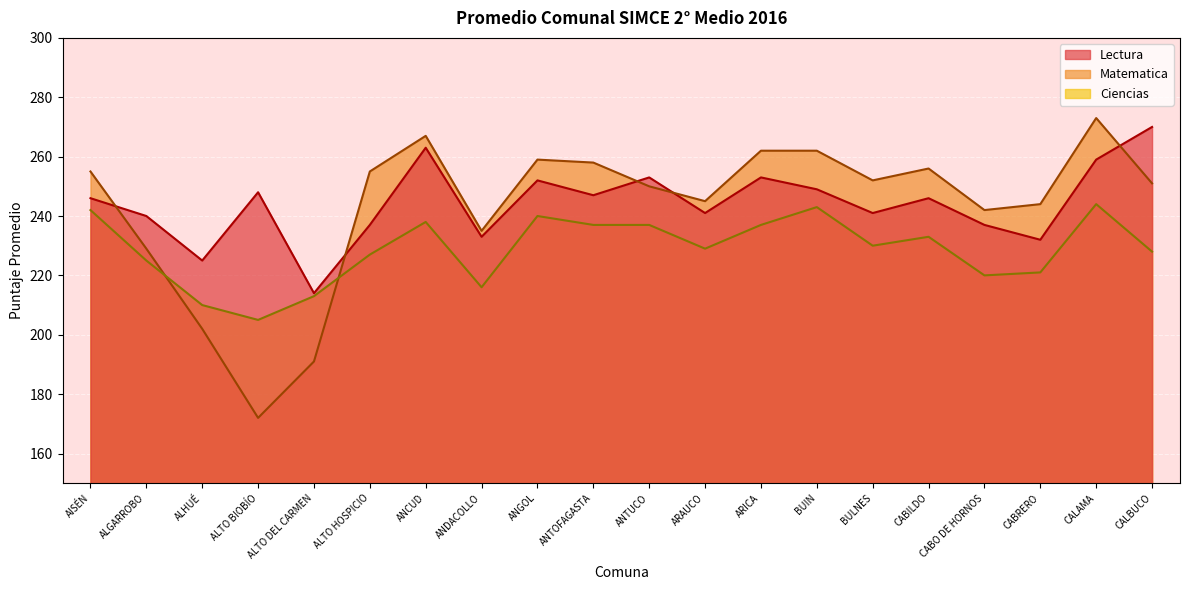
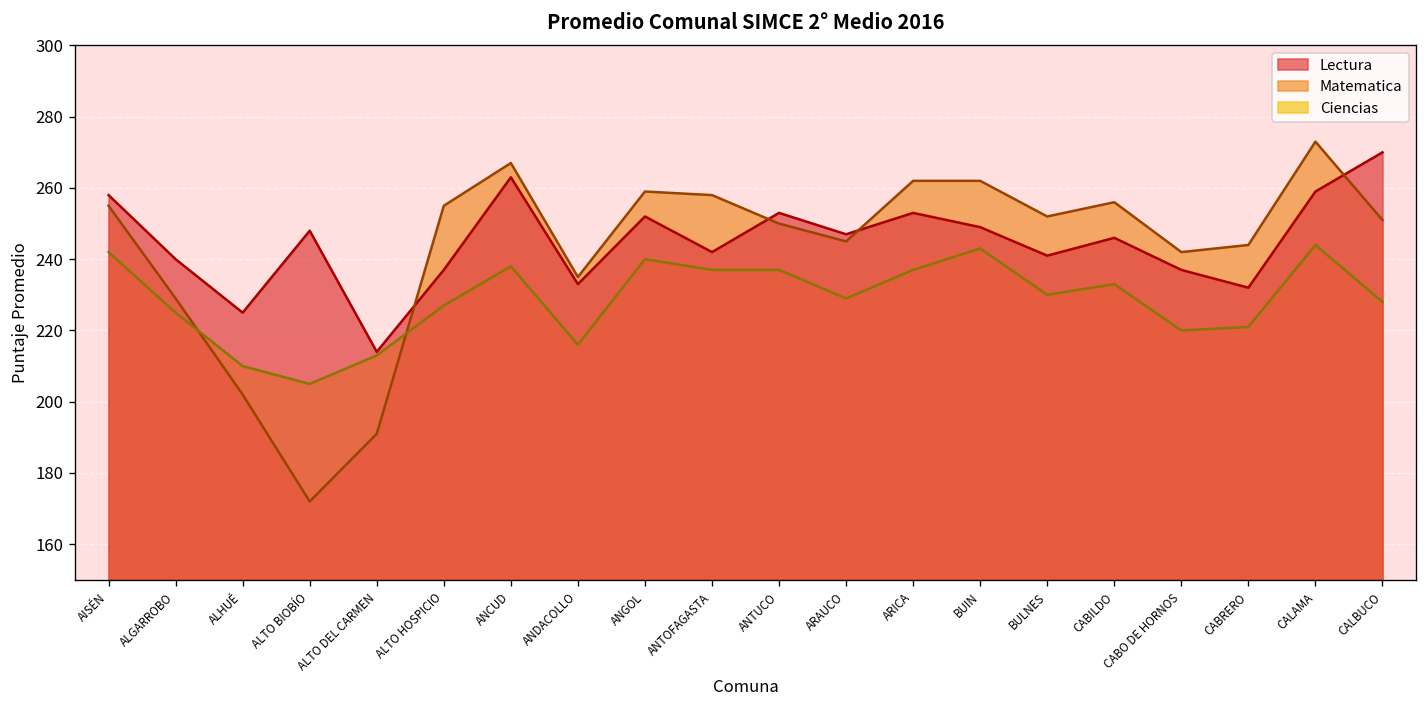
  {
    "Lectura": {
-     "AISÉN": 246,
+     "AISÉN": 258,
      "ALGARROBO": 240,
      "ALHUÉ": 225,
      "ALTO BIOBÍO": 248,
      "ALTO DEL CARMEN": 214,
      "ALTO HOSPICIO": 237,
      "ANCUD": 263,
      "ANDACOLLO": 233,
      "ANGOL": 252,
-     "ANTOFAGASTA": 247,
+     "ANTOFAGASTA": 242,
      "ANTUCO": 253,
-     "ARAUCO": 241,
+     "ARAUCO": 247,
      "ARICA": 253,
      "BUIN": 249,
      "BULNES": 241,
      "CABILDO": 246,
      "CABO DE HORNOS": 237,
      "CABRERO": 232,
      "CALAMA": 259,
      "CALBUCO": 270
    }
  }
